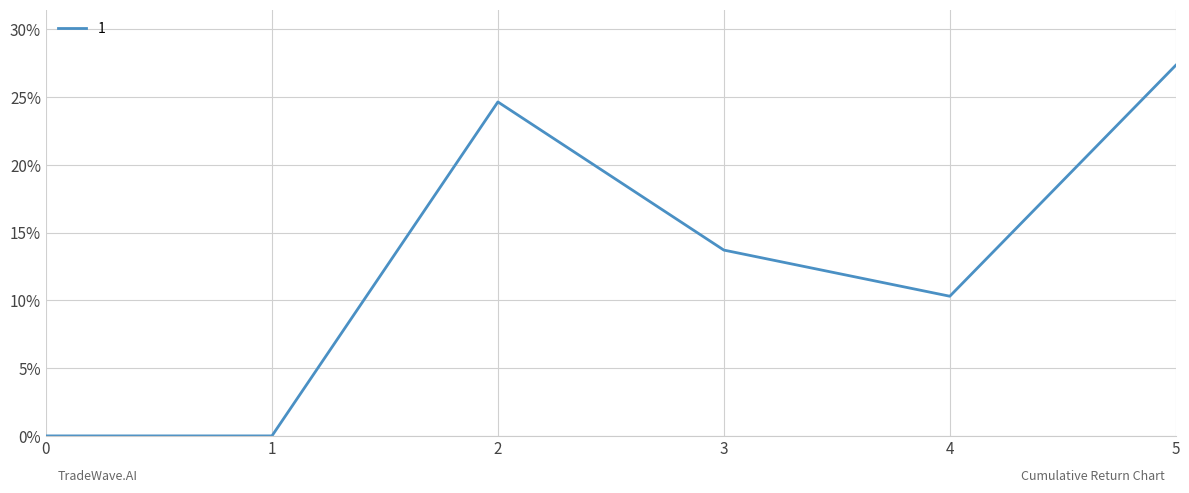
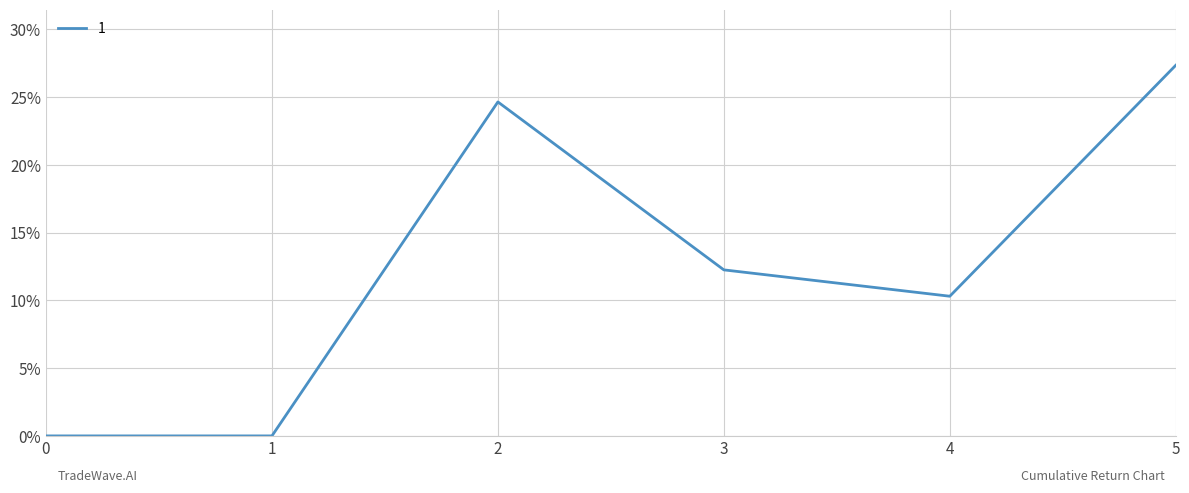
  {
    "0": "0.0%",
    "1": "0.0%",
    "2": "24.6%",
-   "3": "13.7%",
+   "3": "12.3%",
    "4": "10.3%",
    "5": "27.3%"
  }
